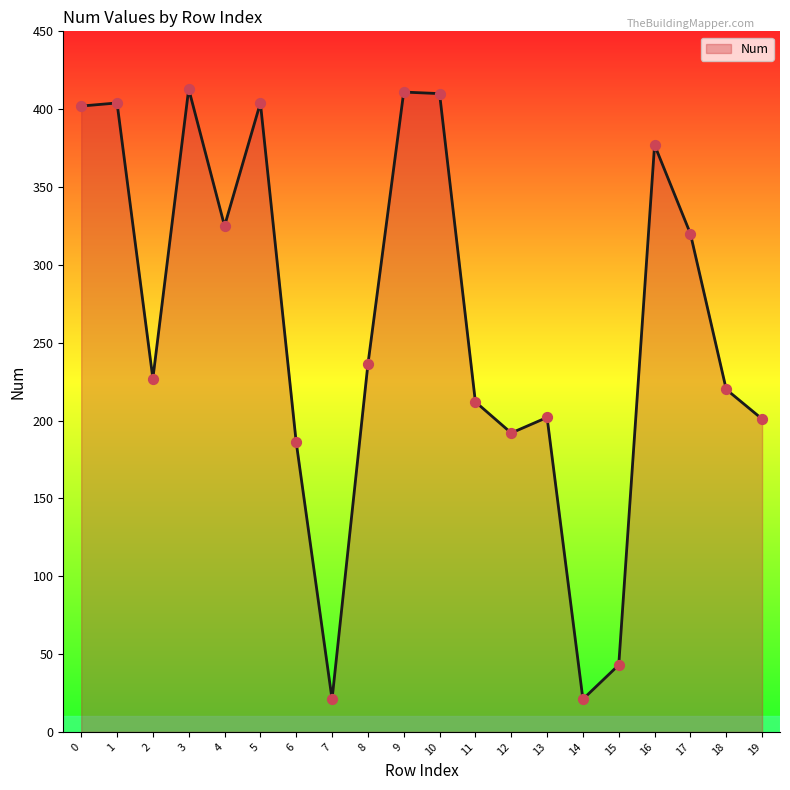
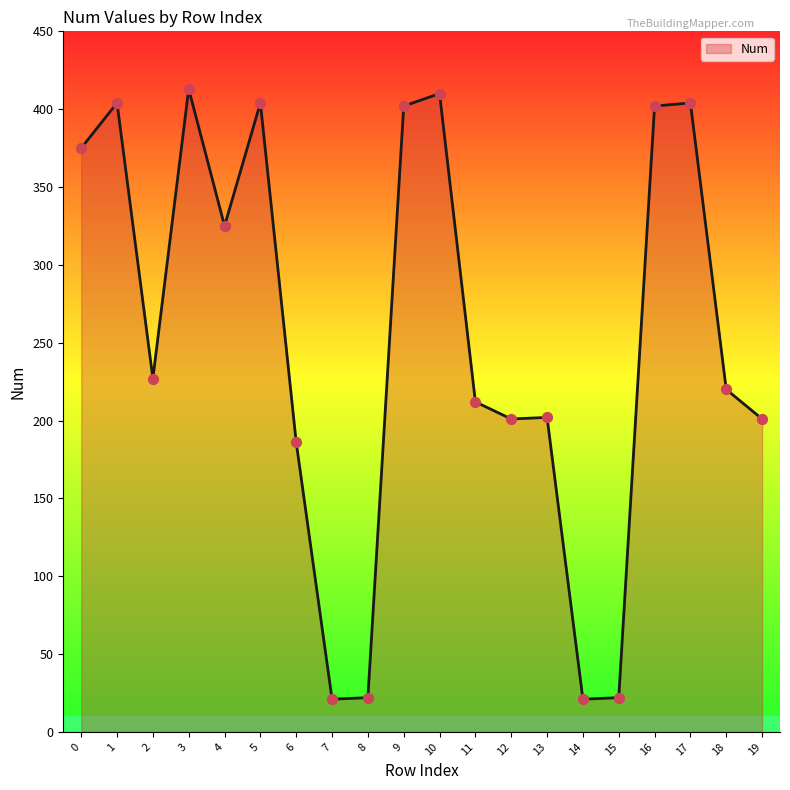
  {
-   "0": 402,
+   "0": 375,
    "1": 404,
    "2": 227,
    "3": 413,
    "4": 325,
    "5": 404,
    "6": 186,
    "7": 21,
-   "8": 236,
-   "9": 411,
+   "8": 22,
+   "9": 402,
    "10": 410,
    "11": 212,
-   "12": 192,
+   "12": 201,
    "13": 202,
    "14": 21,
-   "15": 43,
-   "16": 377,
-   "17": 320,
+   "15": 22,
+   "16": 402,
+   "17": 404,
    "18": 220,
    "19": 201
  }
